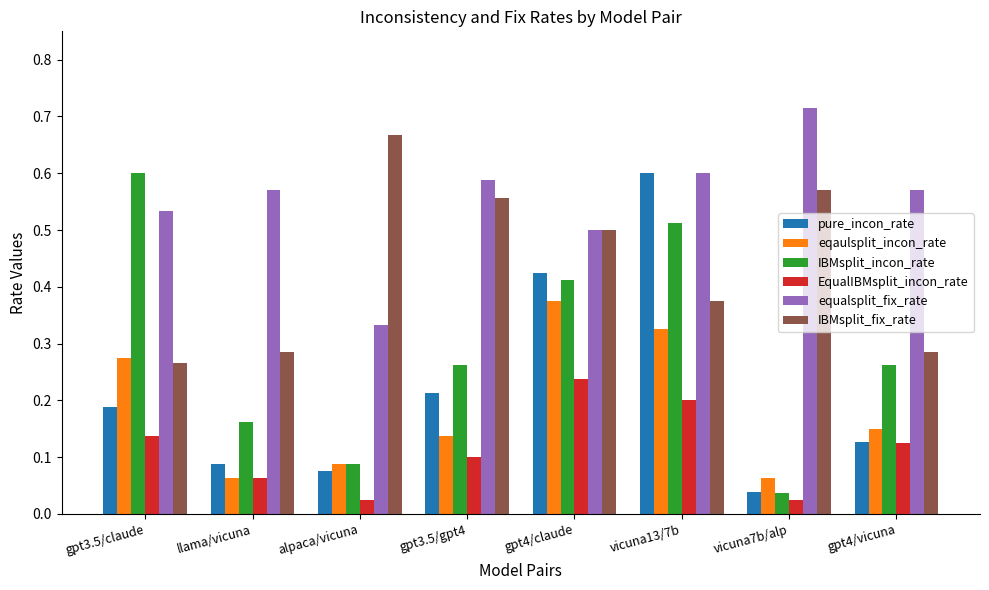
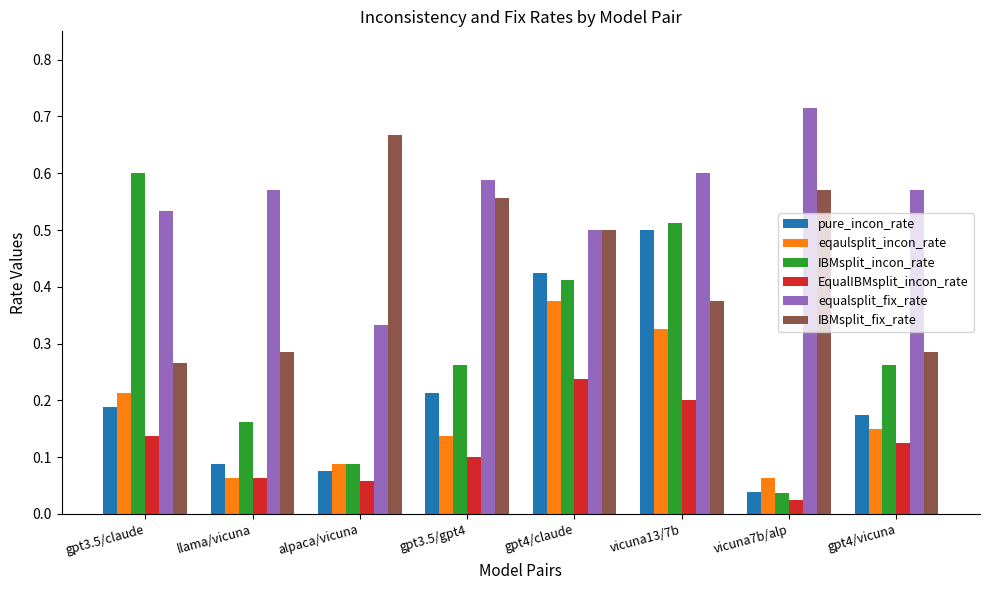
  {
    "pure_incon_rate": {
      "gpt3.5/claude": 0.19,
      "llama/vicuna": 0.09,
      "alpaca/vicuna": 0.08,
      "gpt3.5/gpt4": 0.21,
      "gpt4/claude": 0.43,
-     "vicuna13/7b": 0.6,
+     "vicuna13/7b": 0.5,
      "vicuna7b/alp": 0.04,
-     "gpt4/vicuna": 0.13
+     "gpt4/vicuna": 0.18
    },
    "eqaulsplit_incon_rate": {
-     "gpt3.5/claude": 0.27,
+     "gpt3.5/claude": 0.21,
      "llama/vicuna": 0.06,
      "alpaca/vicuna": 0.09,
      "gpt3.5/gpt4": 0.14,
      "gpt4/claude": 0.38,
      "vicuna13/7b": 0.33,
      "vicuna7b/alp": 0.06,
      "gpt4/vicuna": 0.15
    },
    "IBMsplit_incon_rate": {
      "gpt3.5/claude": 0.60,
      "llama/vicuna": 0.16,
      "alpaca/vicuna": 0.09,
      "gpt3.5/gpt4": 0.26,
      "gpt4/claude": 0.41,
      "vicuna13/7b": 0.51,
      "vicuna7b/alp": 0.04,
      "gpt4/vicuna": 0.26
    },
    "EqualIBMsplit_incon_rate": {
      "gpt3.5/claude": 0.14,
      "llama/vicuna": 0.06,
-     "alpaca/vicuna": 0.03,
+     "alpaca/vicuna": 0.06,
      "gpt3.5/gpt4": 0.10,
      "gpt4/claude": 0.24,
      "vicuna13/7b": 0.20,
      "vicuna7b/alp": 0.03,
      "gpt4/vicuna": 0.13
    },
    "equalsplit_fix_rate": {
      "gpt3.5/claude": 0.53,
      "llama/vicuna": 0.57,
      "alpaca/vicuna": 0.33,
      "gpt3.5/gpt4": 0.59,
      "gpt4/claude": 0.50,
      "vicuna13/7b": 0.60,
      "vicuna7b/alp": 0.71,
      "gpt4/vicuna": 0.57
    },
    "IBMsplit_fix_rate": {
      "gpt3.5/claude": 0.27,
      "llama/vicuna": 0.29,
      "alpaca/vicuna": 0.67,
      "gpt3.5/gpt4": 0.56,
      "gpt4/claude": 0.50,
      "vicuna13/7b": 0.38,
      "vicuna7b/alp": 0.57,
      "gpt4/vicuna": 0.29
    }
  }
